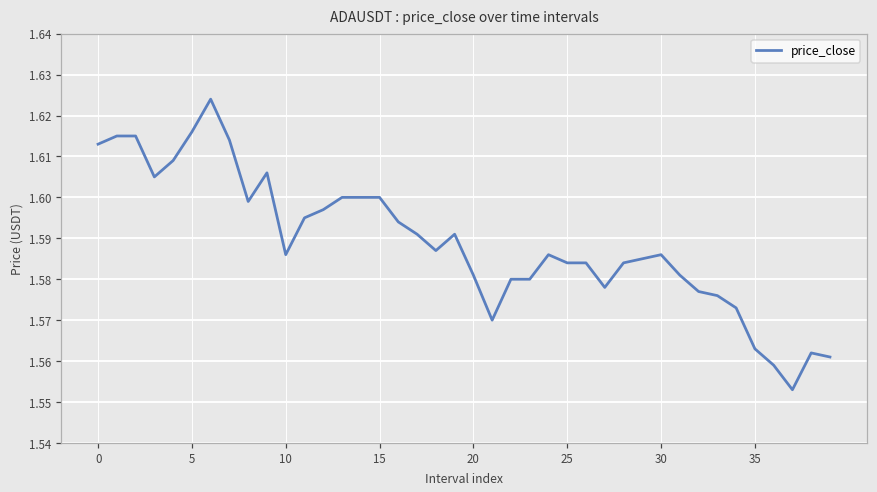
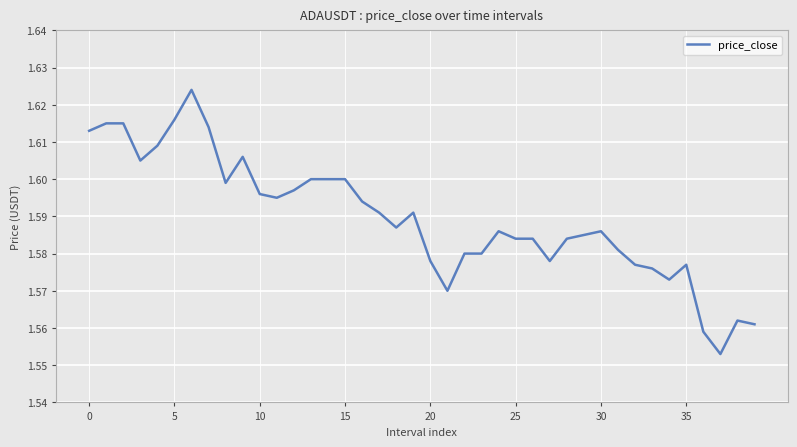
  {
    "0": 1.613,
    "5": 1.616,
-   "10": 1.586,
+   "10": 1.596,
    "15": 1.600,
-   "20": 1.581,
+   "20": 1.578,
    "25": 1.584,
    "30": 1.586,
-   "35": 1.563
+   "35": 1.577
  }
